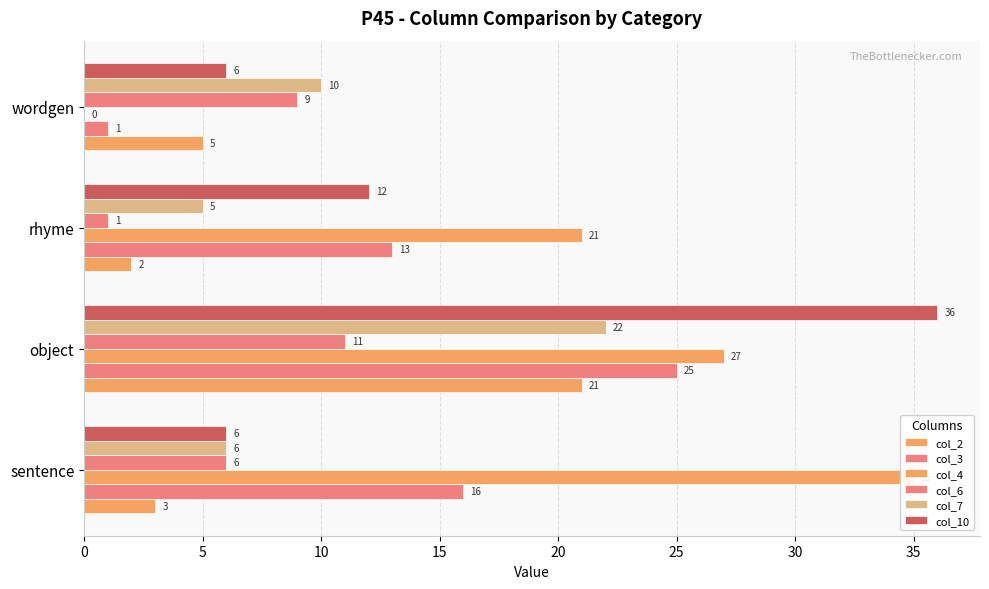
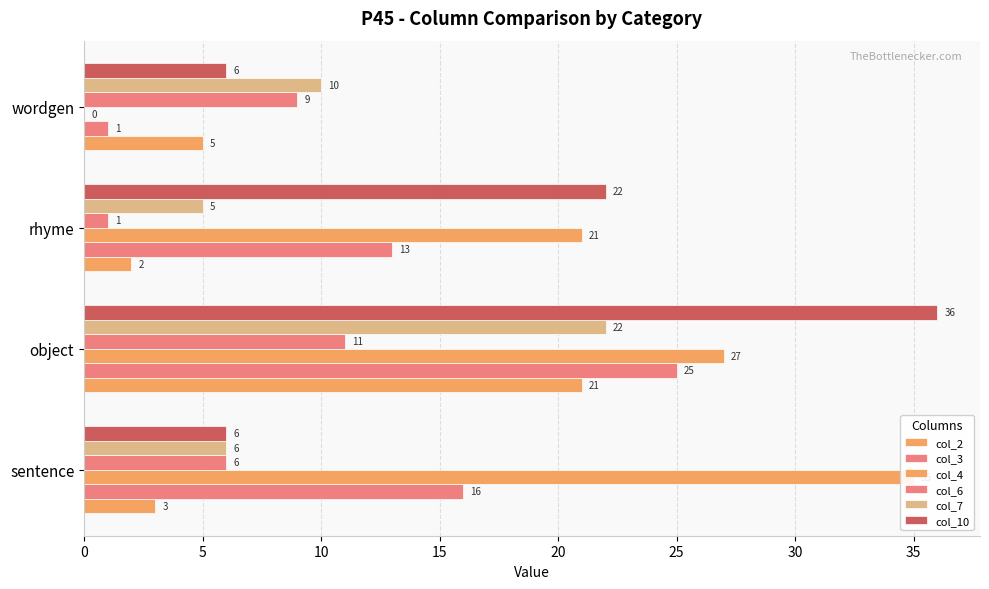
  {
    "col_10": {
      "wordgen": 6,
-     "rhyme": 12,
+     "rhyme": 22,
      "object": 36,
      "sentence": 6
    }
  }
